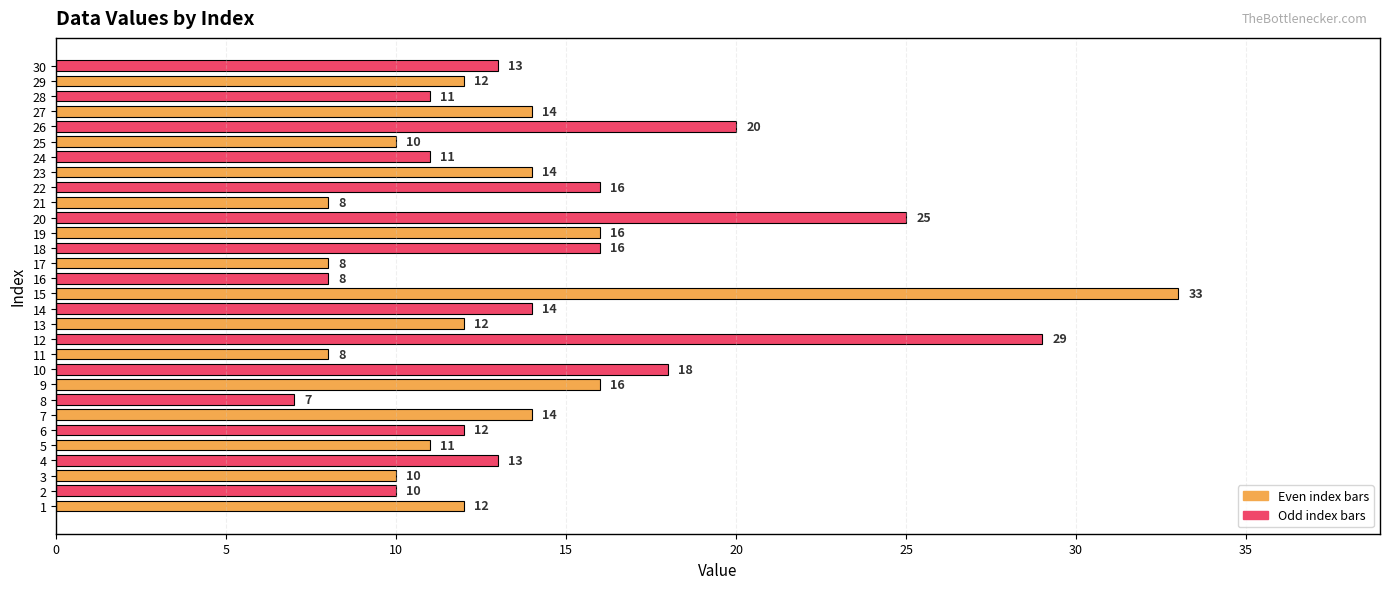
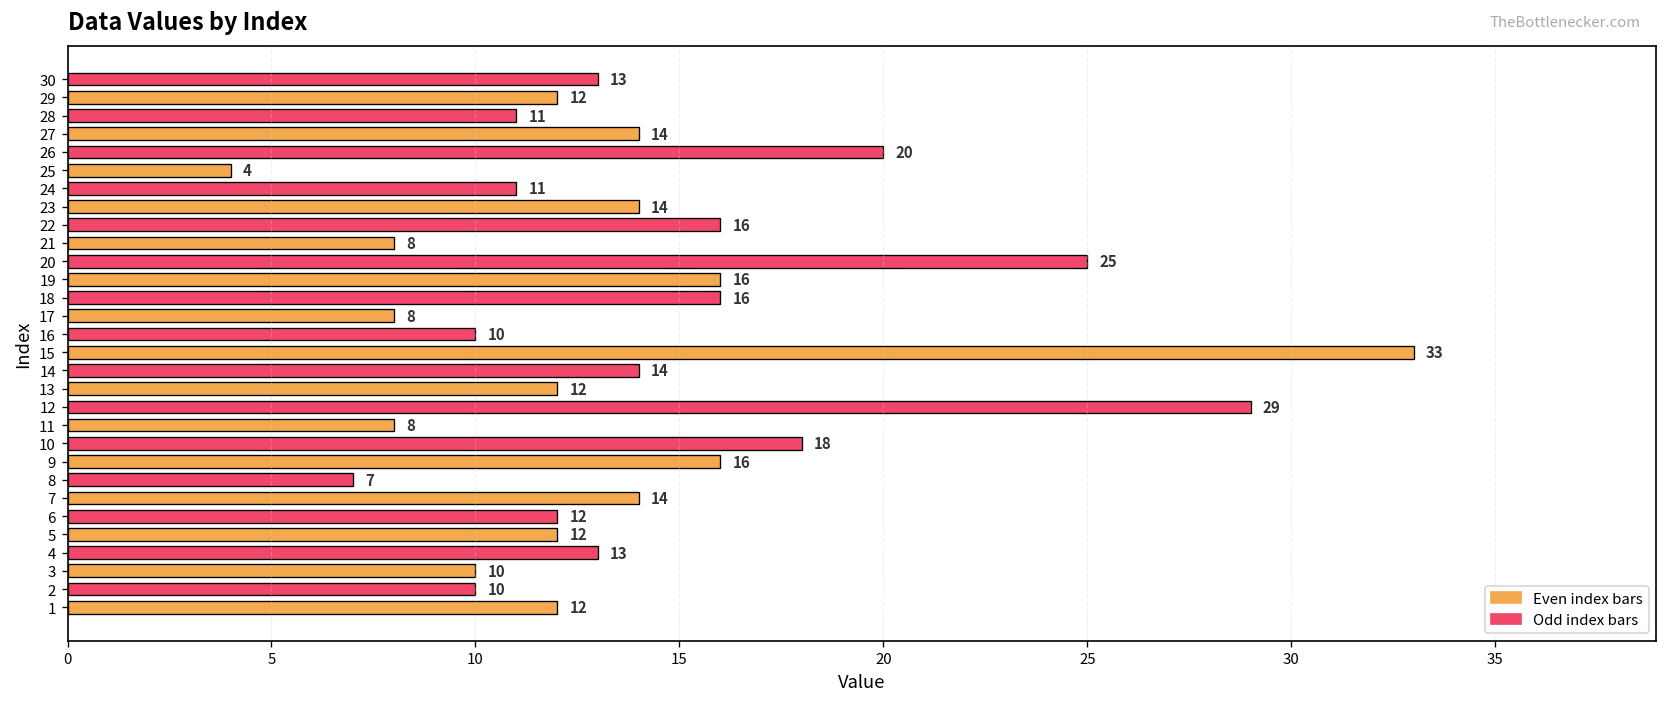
  {
    "30": 13,
    "29": 12,
    "28": 11,
    "27": 14,
    "26": 20,
-   "25": 10,
+   "25": 4,
    "24": 11,
    "23": 14,
    "22": 16,
    "21": 8,
    "20": 25,
    "19": 16,
    "18": 16,
    "17": 8,
-   "16": 8,
+   "16": 10,
    "15": 33,
    "14": 14,
    "13": 12,
    "12": 29,
    "11": 8,
    "10": 18,
    "9": 16,
    "8": 7,
    "7": 14,
    "6": 12,
-   "5": 11,
+   "5": 12,
    "4": 13,
    "3": 10,
    "2": 10,
    "1": 12
  }
